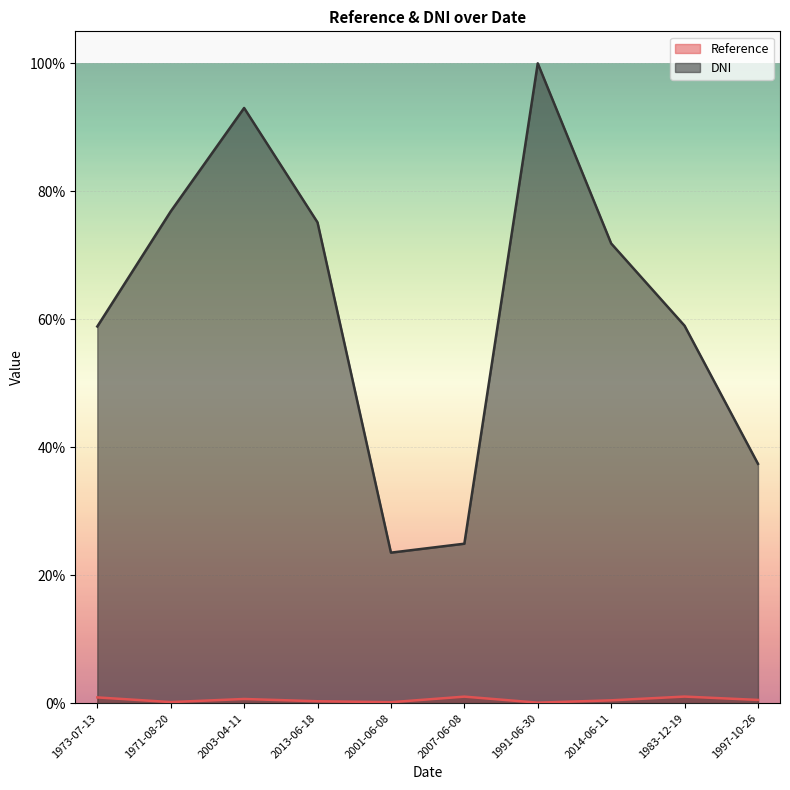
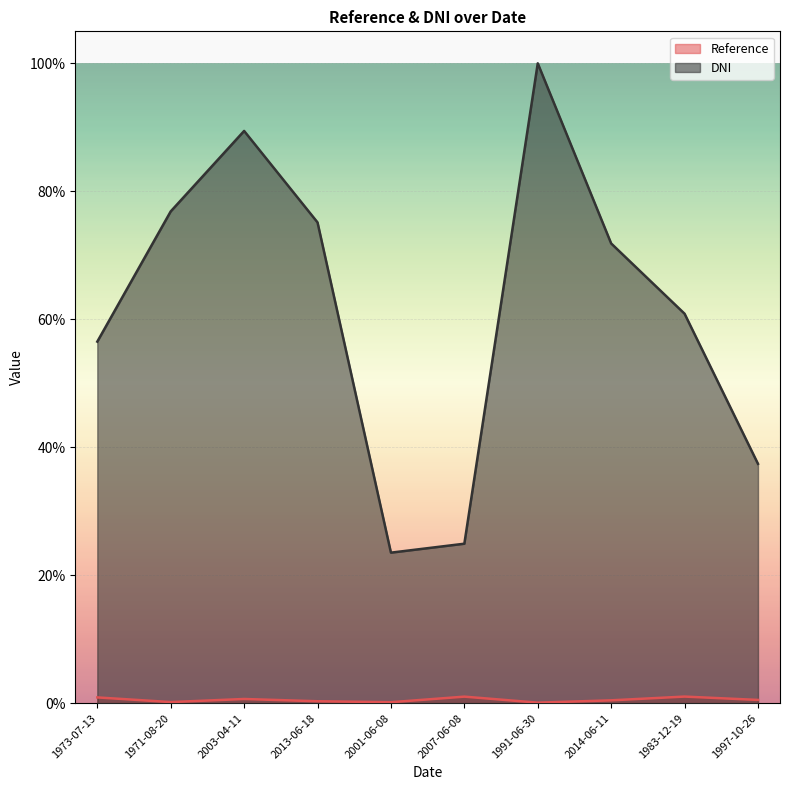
  {
    "Reference": {
      "1973-07-13": "1%",
      "1971-08-20": "0%",
      "2003-04-11": "1%",
      "2013-06-18": "0%",
      "2001-06-08": "0%",
      "2007-06-08": "1%",
      "1991-06-30": "0%",
      "2014-06-11": "0%",
      "1983-12-19": "1%",
      "1997-10-26": "1%"
    },
    "DNI": {
-     "1973-07-13": "59%",
+     "1973-07-13": "57%",
      "1971-08-20": "77%",
-     "2003-04-11": "93%",
+     "2003-04-11": "89%",
      "2013-06-18": "75%",
      "2001-06-08": "24%",
      "2007-06-08": "25%",
      "1991-06-30": "100%",
      "2014-06-11": "72%",
-     "1983-12-19": "59%",
+     "1983-12-19": "61%",
      "1997-10-26": "37%"
    }
  }
